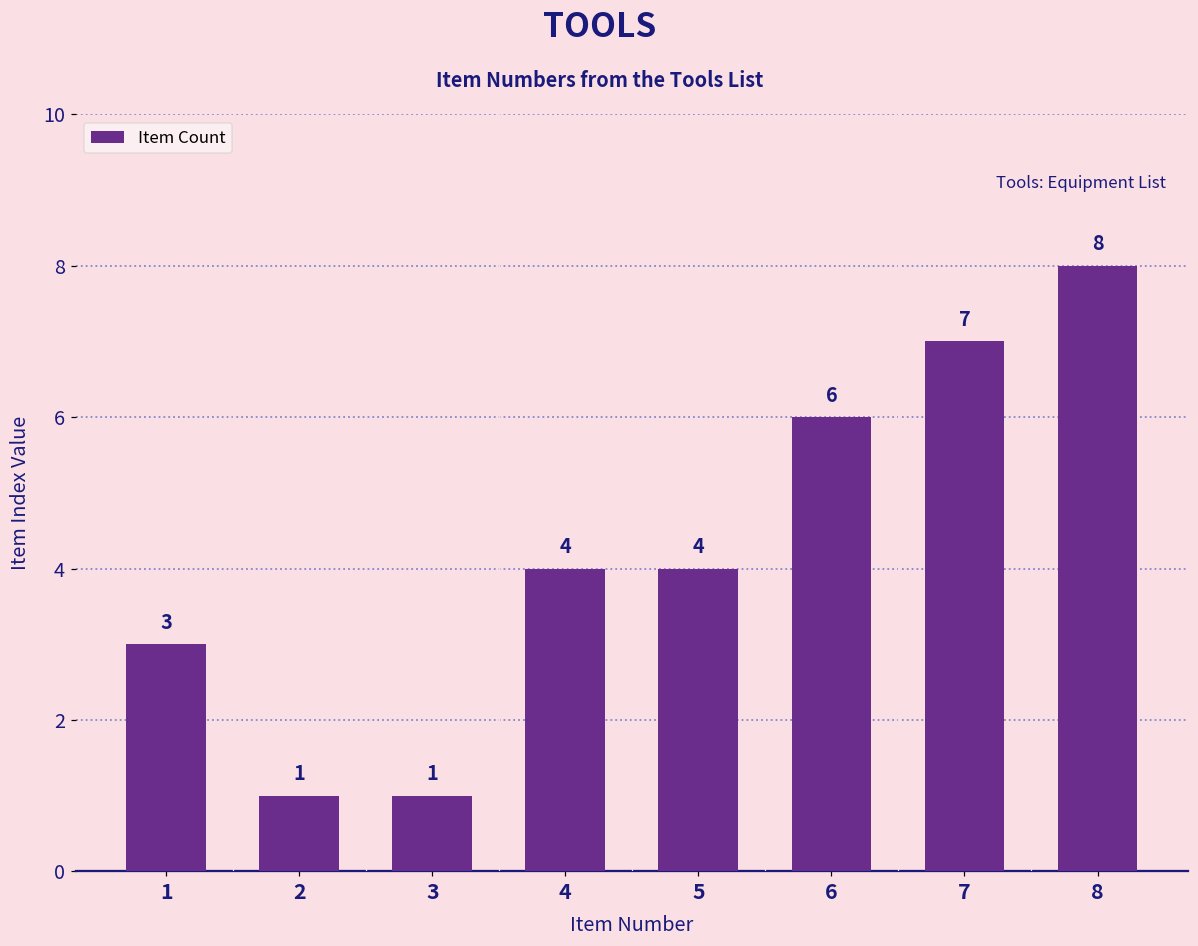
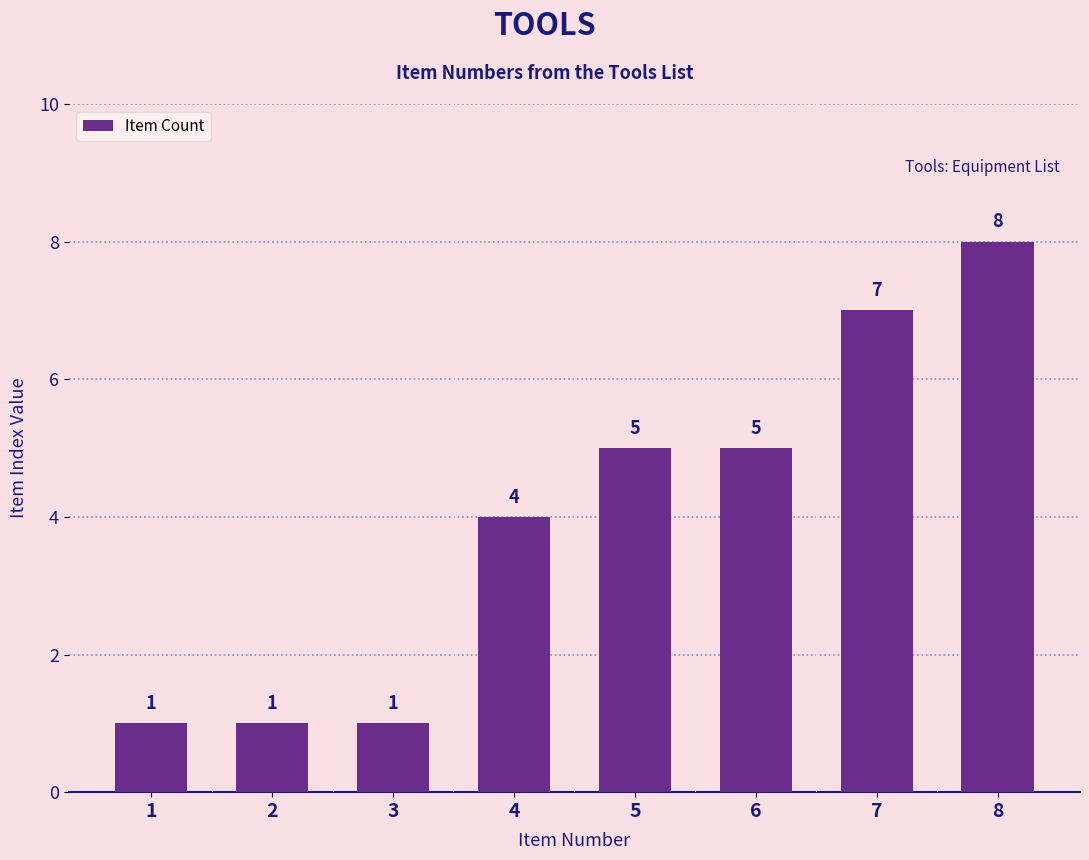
  {
-   "1": 3,
+   "1": 1,
    "2": 1,
    "3": 1,
    "4": 4,
-   "5": 4,
-   "6": 6,
+   "5": 5,
+   "6": 5,
    "7": 7,
    "8": 8
  }
